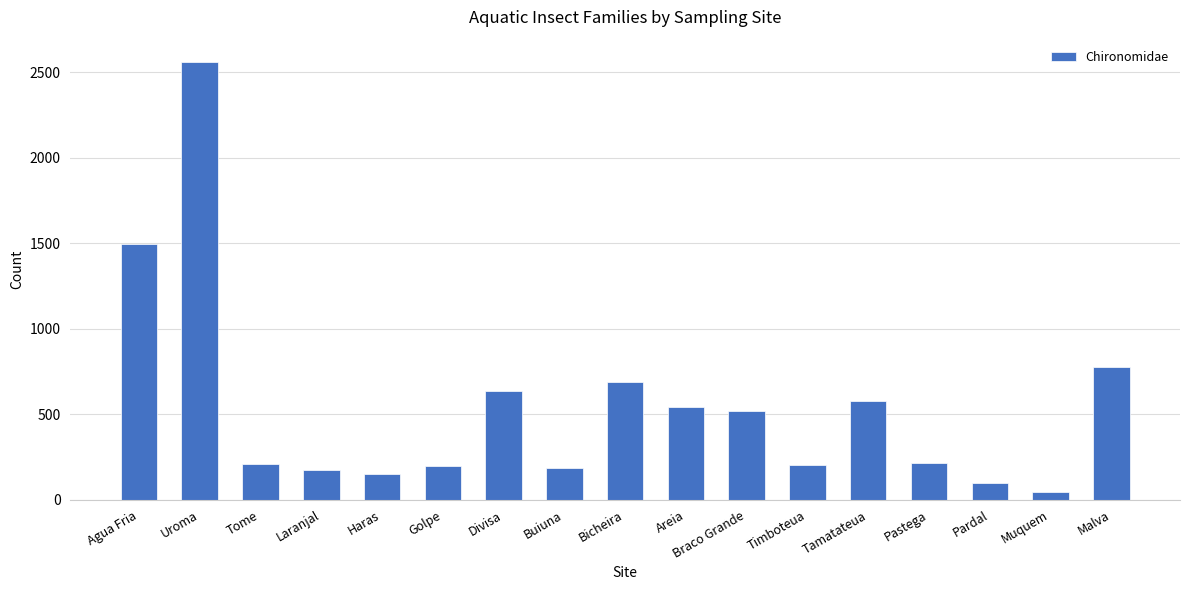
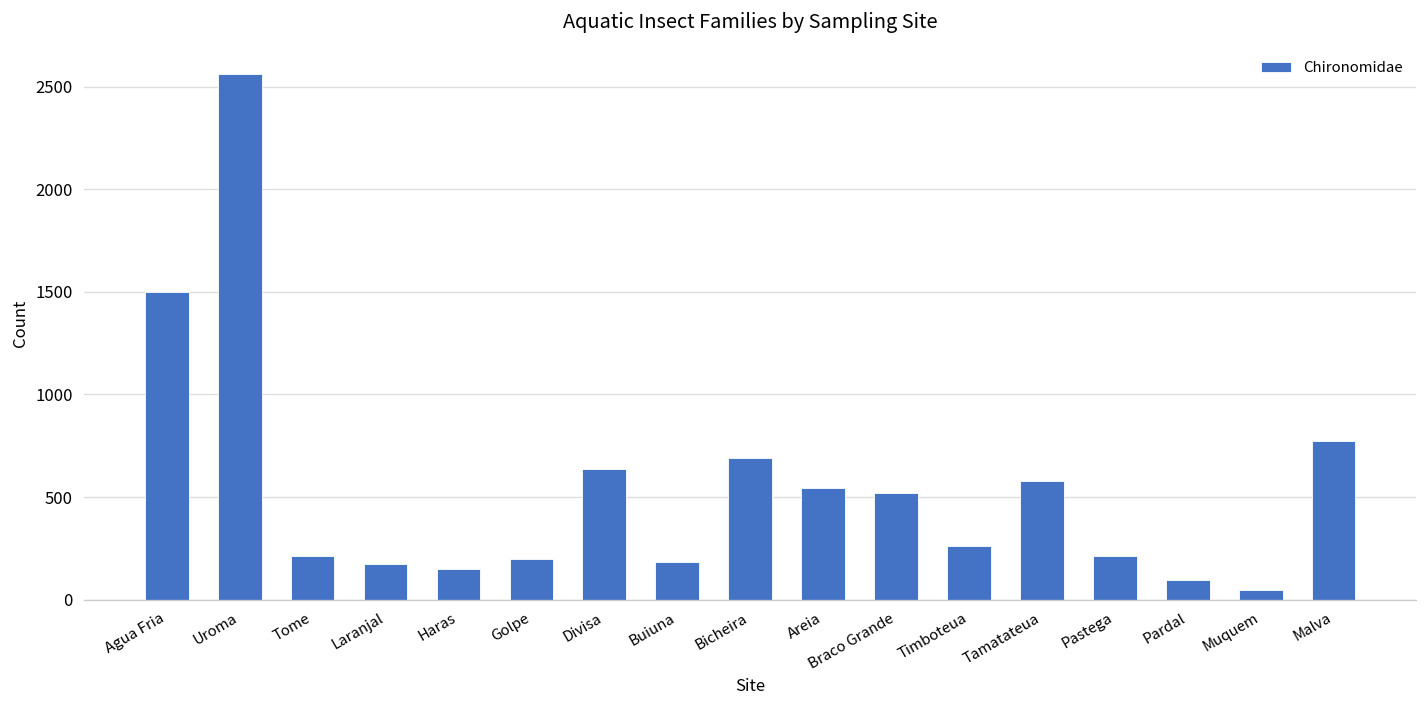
  {
    "Agua Fria": 1500,
    "Uroma": 2560,
    "Tome": 210,
    "Laranjal": 180,
    "Haras": 150,
    "Golpe": 200,
    "Divisa": 640,
    "Buiuna": 190,
    "Bicheira": 690,
    "Areia": 550,
    "Braco Grande": 520,
-   "Timboteua": 200,
+   "Timboteua": 260,
    "Tamatateua": 580,
    "Pastega": 210,
    "Pardal": 100,
    "Muquem": 50,
    "Malva": 770
  }
